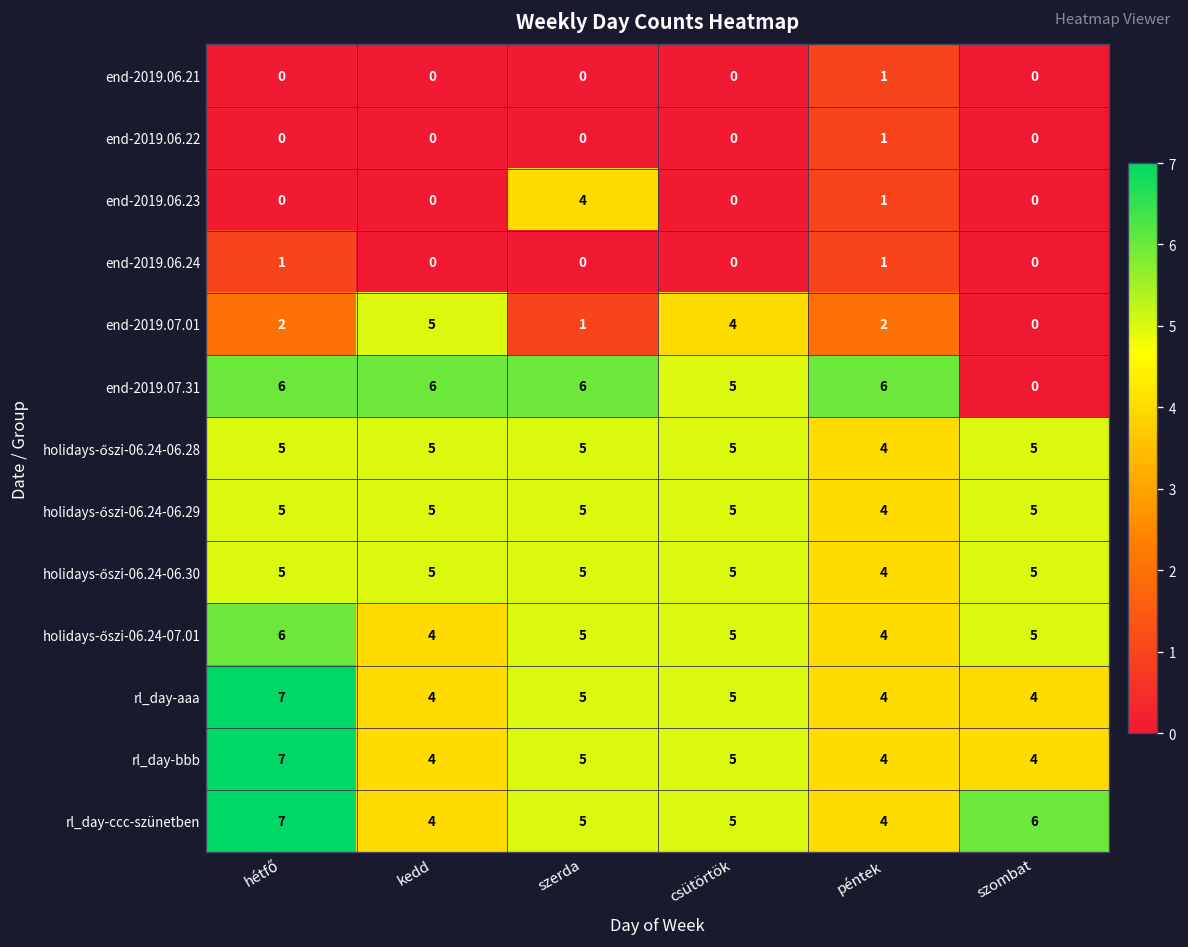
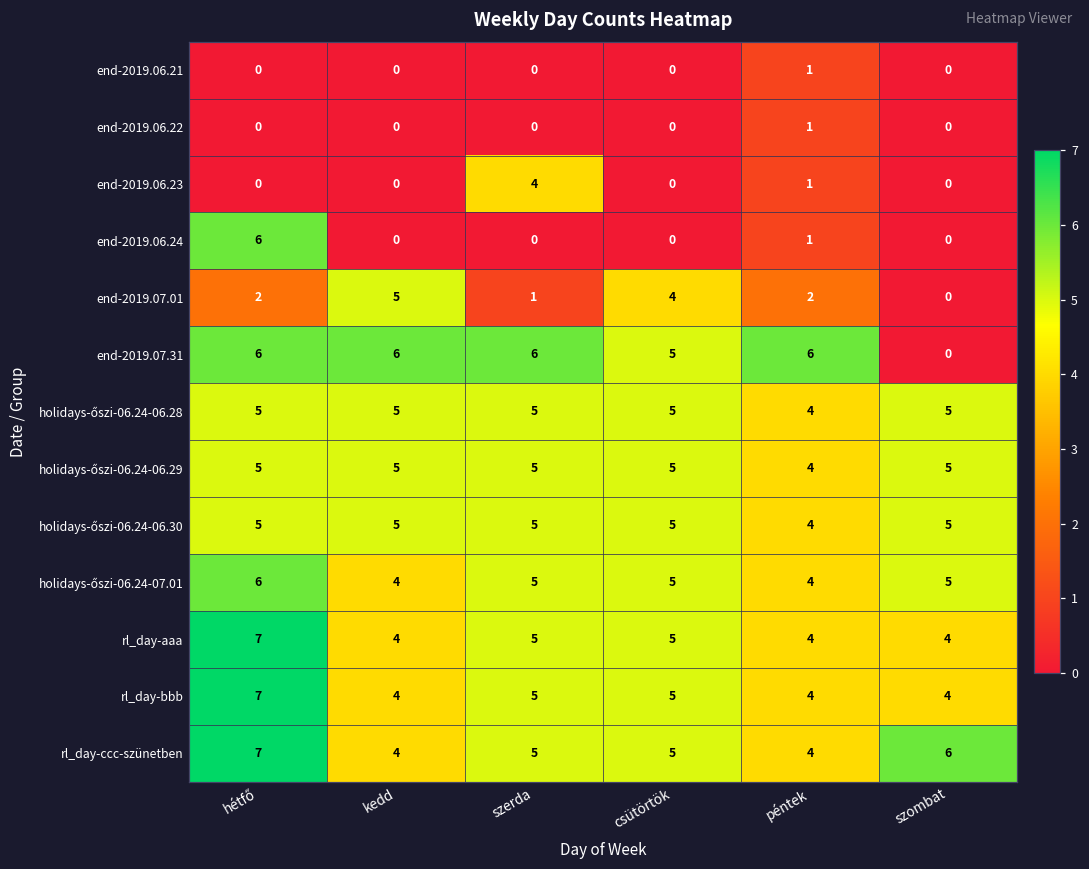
  {
    "end-2019.06.21": {
      "hétfő": 0,
      "kedd": 0,
      "szerda": 0,
      "csütörtök": 0,
      "péntek": 1,
      "szombat": 0
    },
    "end-2019.06.22": {
      "hétfő": 0,
      "kedd": 0,
      "szerda": 0,
      "csütörtök": 0,
      "péntek": 1,
      "szombat": 0
    },
    "end-2019.06.23": {
      "hétfő": 0,
      "kedd": 0,
      "szerda": 4,
      "csütörtök": 0,
      "péntek": 1,
      "szombat": 0
    },
    "end-2019.06.24": {
-     "hétfő": 1,
+     "hétfő": 6,
      "kedd": 0,
      "szerda": 0,
      "csütörtök": 0,
      "péntek": 1,
      "szombat": 0
    },
    "end-2019.07.01": {
      "hétfő": 2,
      "kedd": 5,
      "szerda": 1,
      "csütörtök": 4,
      "péntek": 2,
      "szombat": 0
    },
    "end-2019.07.31": {
      "hétfő": 6,
      "kedd": 6,
      "szerda": 6,
      "csütörtök": 5,
      "péntek": 6,
      "szombat": 0
    },
    "holidays-őszi-06.24-06.28": {
      "hétfő": 5,
      "kedd": 5,
      "szerda": 5,
      "csütörtök": 5,
      "péntek": 4,
      "szombat": 5
    },
    "holidays-őszi-06.24-06.29": {
      "hétfő": 5,
      "kedd": 5,
      "szerda": 5,
      "csütörtök": 5,
      "péntek": 4,
      "szombat": 5
    },
    "holidays-őszi-06.24-06.30": {
      "hétfő": 5,
      "kedd": 5,
      "szerda": 5,
      "csütörtök": 5,
      "péntek": 4,
      "szombat": 5
    },
    "holidays-őszi-06.24-07.01": {
      "hétfő": 6,
      "kedd": 4,
      "szerda": 5,
      "csütörtök": 5,
      "péntek": 4,
      "szombat": 5
    },
    "rl_day-aaa": {
      "hétfő": 7,
      "kedd": 4,
      "szerda": 5,
      "csütörtök": 5,
      "péntek": 4,
      "szombat": 4
    },
    "rl_day-bbb": {
      "hétfő": 7,
      "kedd": 4,
      "szerda": 5,
      "csütörtök": 5,
      "péntek": 4,
      "szombat": 4
    },
    "rl_day-ccc-szünetben": {
      "hétfő": 7,
      "kedd": 4,
      "szerda": 5,
      "csütörtök": 5,
      "péntek": 4,
      "szombat": 6
    }
  }
